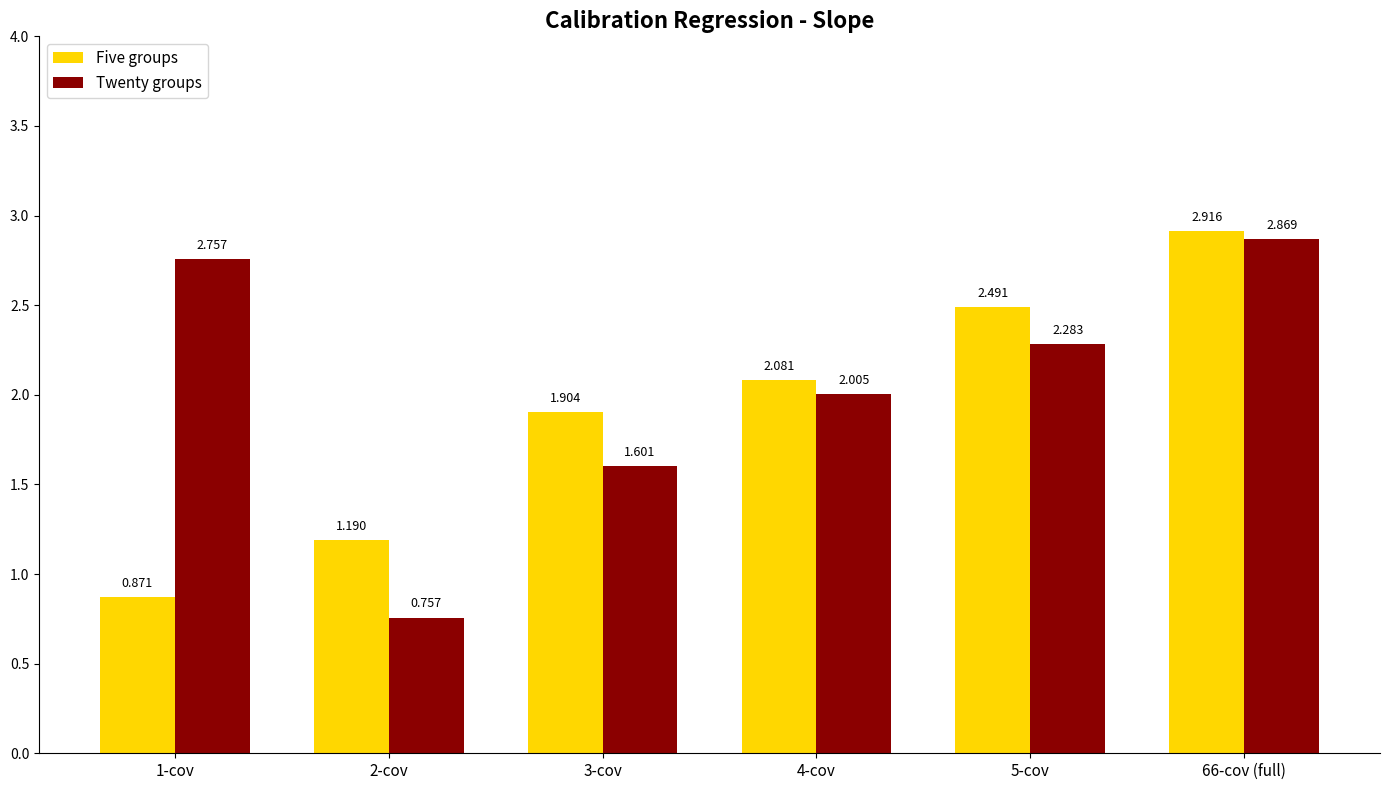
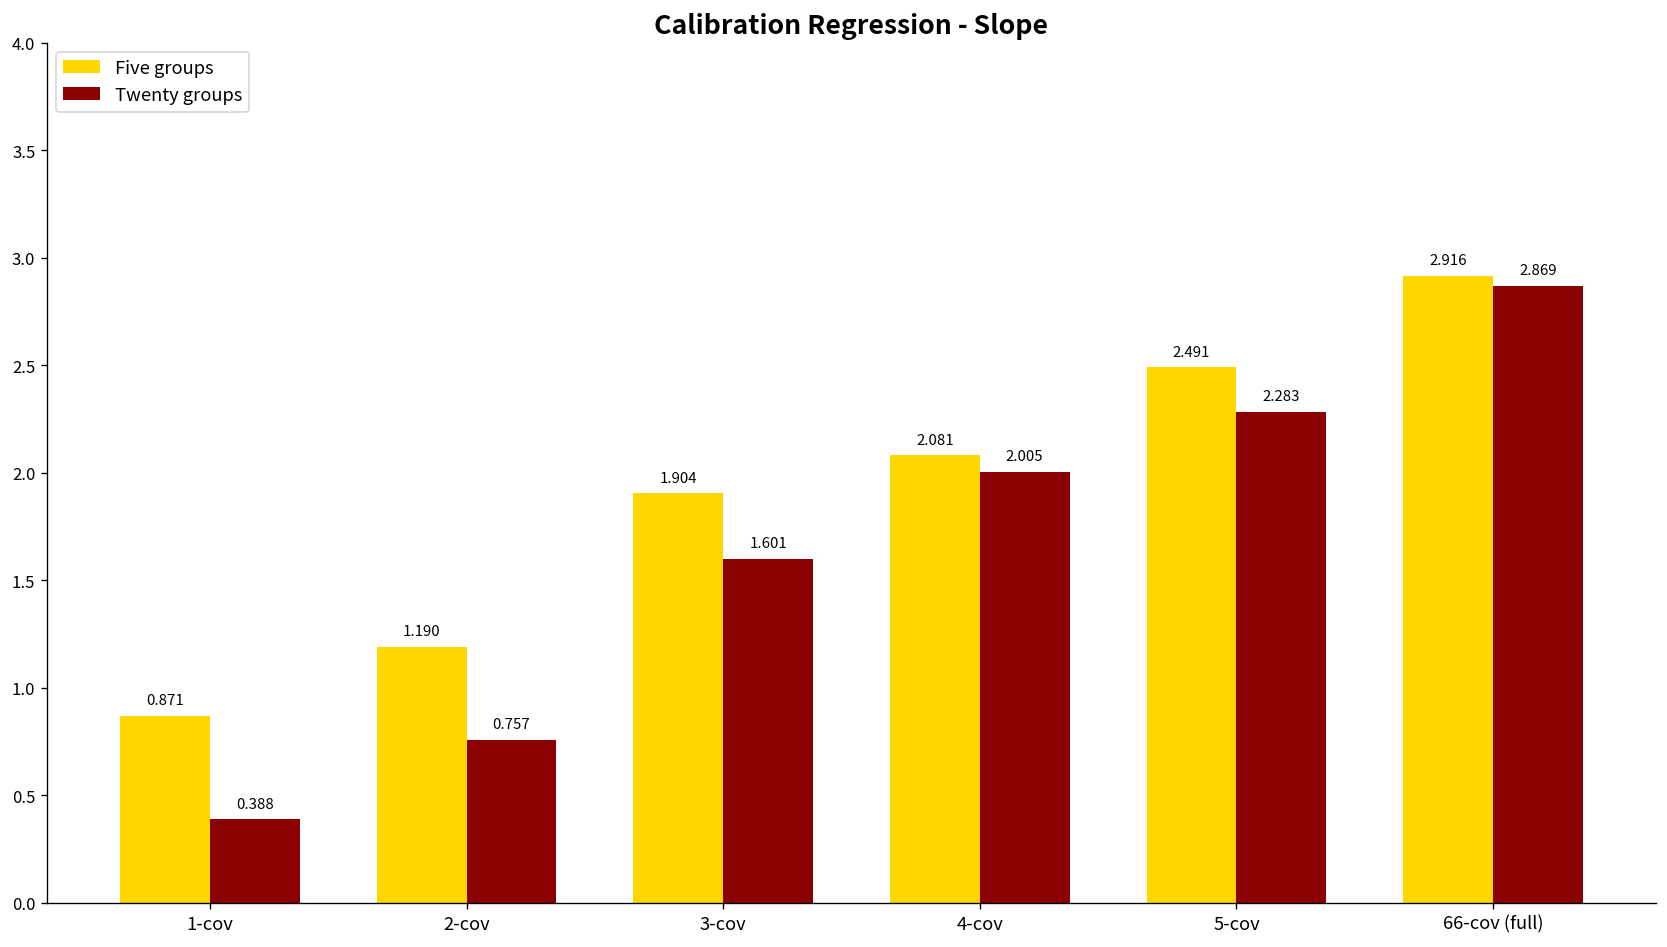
  {
    "Five groups": {
      "1-cov": 0.871,
      "2-cov": 1.190,
      "3-cov": 1.904,
      "4-cov": 2.081,
      "5-cov": 2.491,
      "66-cov (full)": 2.916
    },
    "Twenty groups": {
-     "1-cov": 2.757,
+     "1-cov": 0.388,
      "2-cov": 0.757,
      "3-cov": 1.601,
      "4-cov": 2.005,
      "5-cov": 2.283,
      "66-cov (full)": 2.869
    }
  }
